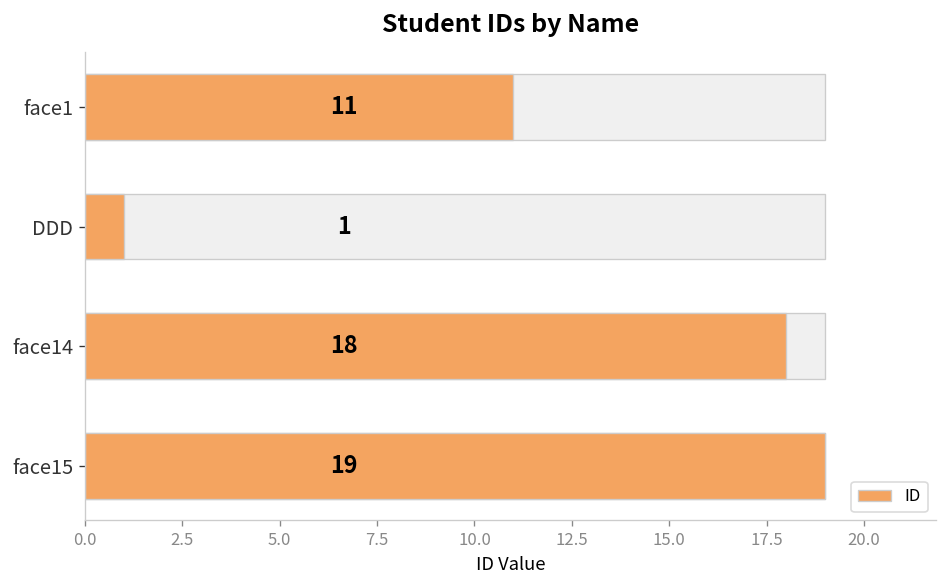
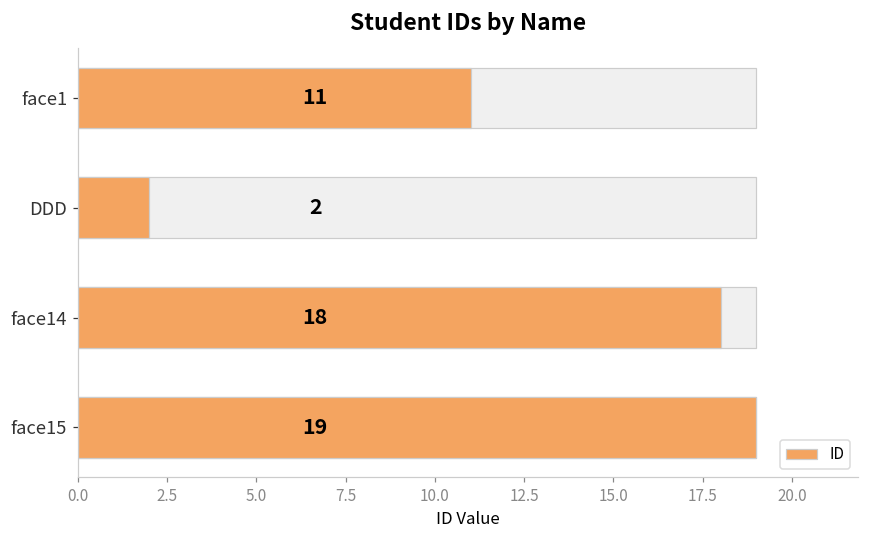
  {
    "ID": {
-     "DDD": 1,
+     "DDD": 2,
      "face15": 19
    }
  }
